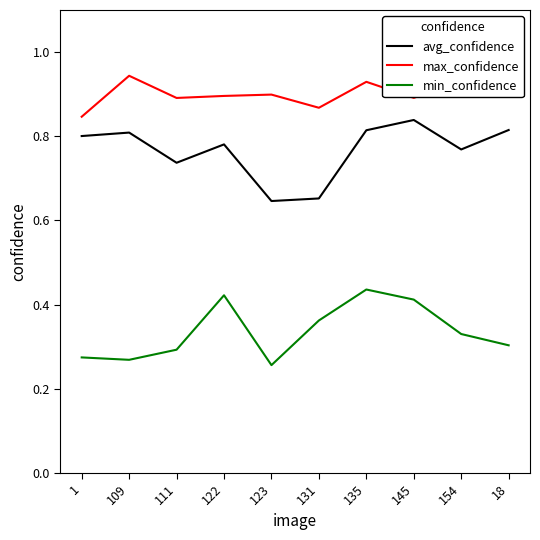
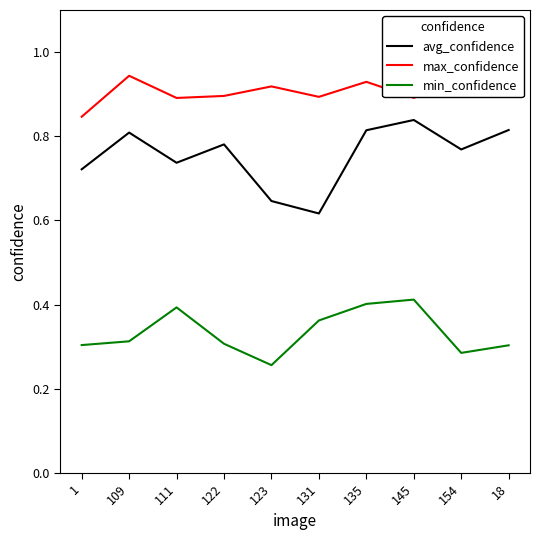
  {
    "avg_confidence": {
-     "1": 0.80,
+     "1": 0.72,
      "109": 0.81,
      "111": 0.74,
      "122": 0.78,
      "123": 0.65,
-     "131": 0.65,
+     "131": 0.62,
      "135": 0.81,
      "145": 0.84,
      "154": 0.77,
      "18": 0.81
    },
    "max_confidence": {
      "1": 0.85,
      "109": 0.94,
      "111": 0.89,
      "122": 0.90,
-     "123": 0.90,
-     "131": 0.87,
+     "123": 0.92,
+     "131": 0.89,
      "135": 0.93,
      "145": 0.89
    },
    "min_confidence": {
-     "1": 0.27,
-     "109": 0.27,
-     "111": 0.29,
-     "122": 0.42,
+     "1": 0.30,
+     "109": 0.31,
+     "111": 0.39,
+     "122": 0.31,
      "123": 0.26,
      "131": 0.36,
-     "135": 0.44,
+     "135": 0.40,
      "145": 0.41,
-     "154": 0.33,
+     "154": 0.29,
      "18": 0.30
    }
  }
